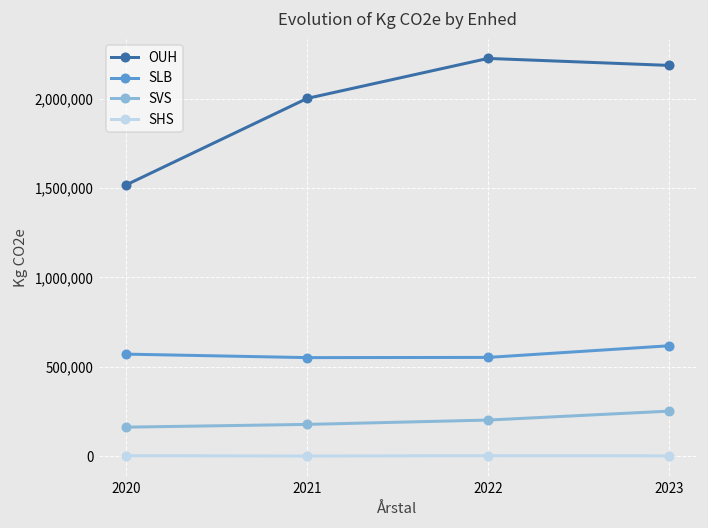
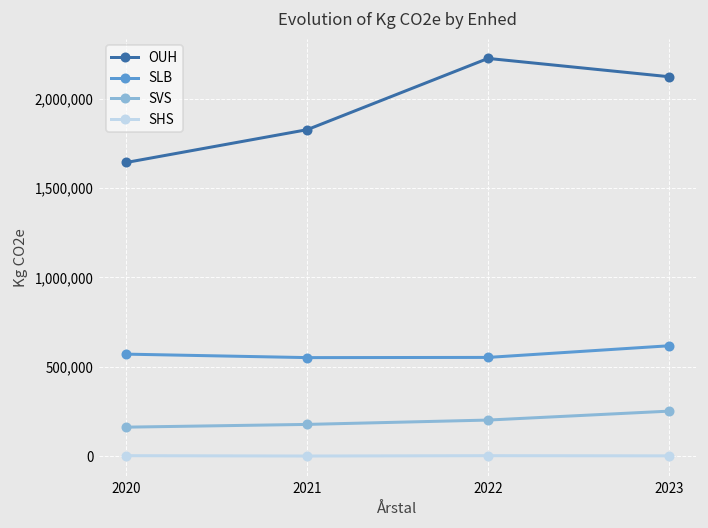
  {
    "OUH": {
-     "2020": "1,520,000",
-     "2021": "2,000,000",
+     "2020": "1,640,000",
+     "2021": "1,830,000",
      "2022": "2,220,000",
-     "2023": "2,190,000"
+     "2023": "2,120,000"
    },
    "SHS": {
      "2020": "0",
      "2021": "0",
      "2022": "0",
      "2023": "0"
    }
  }
